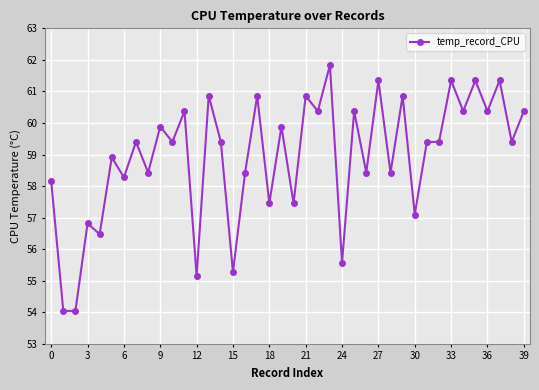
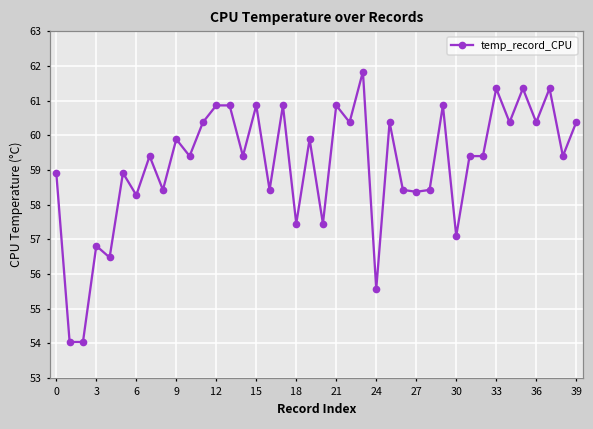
  {
-   "0": 58.2,
+   "0": 58.9,
    "3": 56.8,
    "6": 58.3,
    "9": 59.9,
-   "12": 55.2,
-   "15": 55.3,
+   "12": 60.9,
+   "15": 60.9,
    "18": 57.5,
    "21": 60.9,
    "24": 55.6,
-   "27": 61.3,
+   "27": 58.4,
    "30": 57.1,
    "33": 61.3,
    "36": 60.4,
    "39": 60.4
  }
